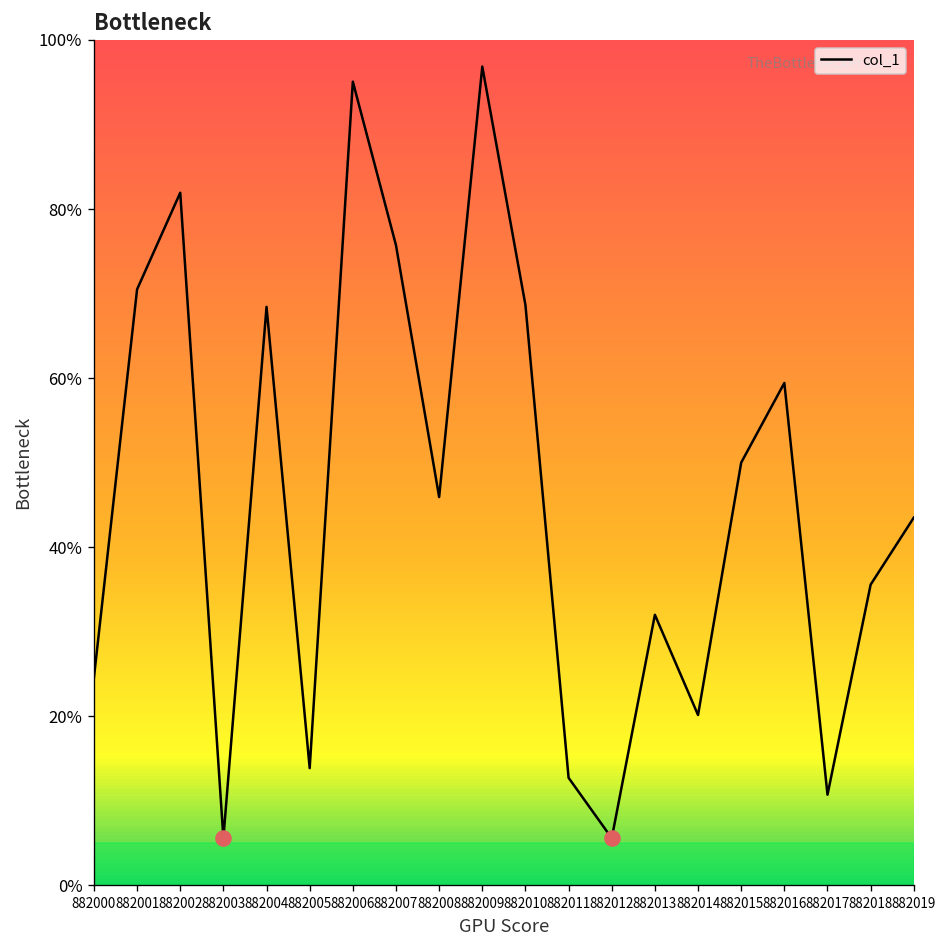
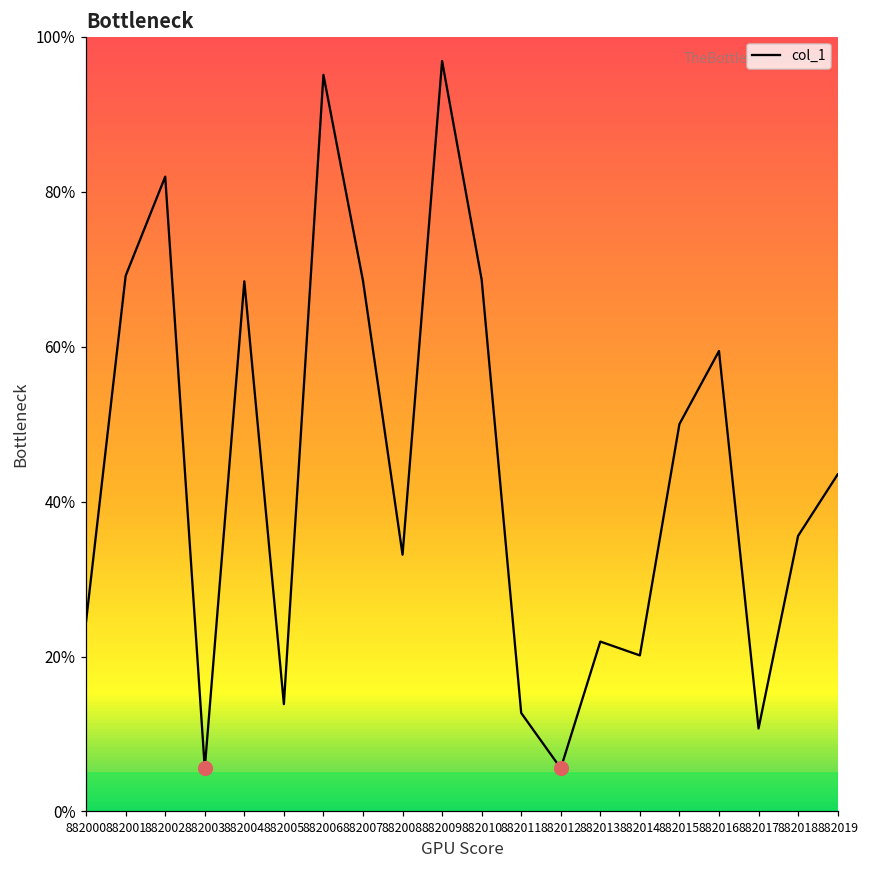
  {
    "col_1": {
      "882000": "25%",
-     "882001": "71%",
+     "882001": "69%",
      "882002": "82%",
      "882004": "68%",
      "882005": "14%",
      "882006": "95%",
-     "882007": "76%",
-     "882008": "46%",
+     "882007": "69%",
+     "882008": "33%",
      "882009": "97%",
      "882010": "69%",
      "882011": "13%",
-     "882013": "32%",
+     "882013": "22%",
      "882014": "20%",
      "882015": "50%",
      "882016": "59%",
      "882017": "11%",
      "882018": "36%",
      "882019": "44%"
    }
  }
